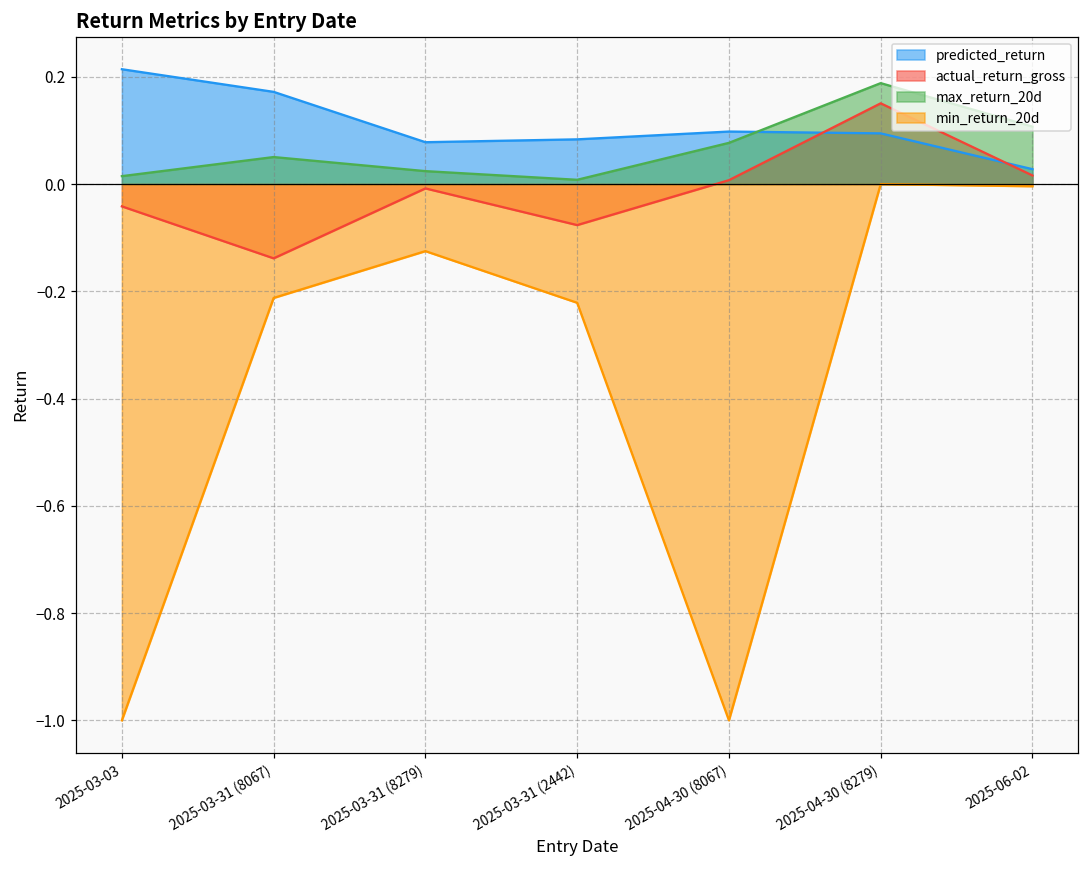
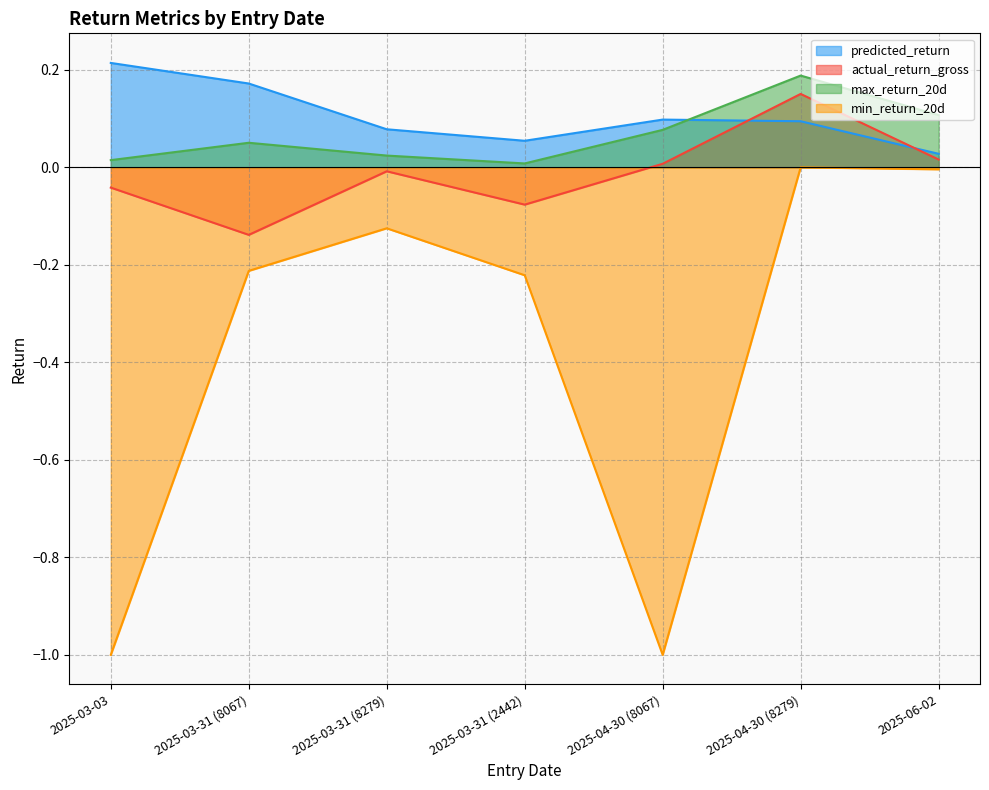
  {
    "predicted_return": {
      "2025-03-03": 0.21,
      "2025-03-31 (8067)": 0.17,
      "2025-03-31 (8279)": 0.08,
-     "2025-03-31 (2442)": 0.08,
+     "2025-03-31 (2442)": 0.05,
      "2025-04-30 (8067)": 0.10,
      "2025-04-30 (8279)": 0.09,
      "2025-06-02": 0.03
    },
    "max_return_20d": {
      "2025-03-03": 0.01,
      "2025-03-31 (8067)": 0.05,
      "2025-03-31 (8279)": 0.02,
      "2025-03-31 (2442)": 0.01,
      "2025-04-30 (8067)": 0.08,
      "2025-04-30 (8279)": 0.19
    }
  }
